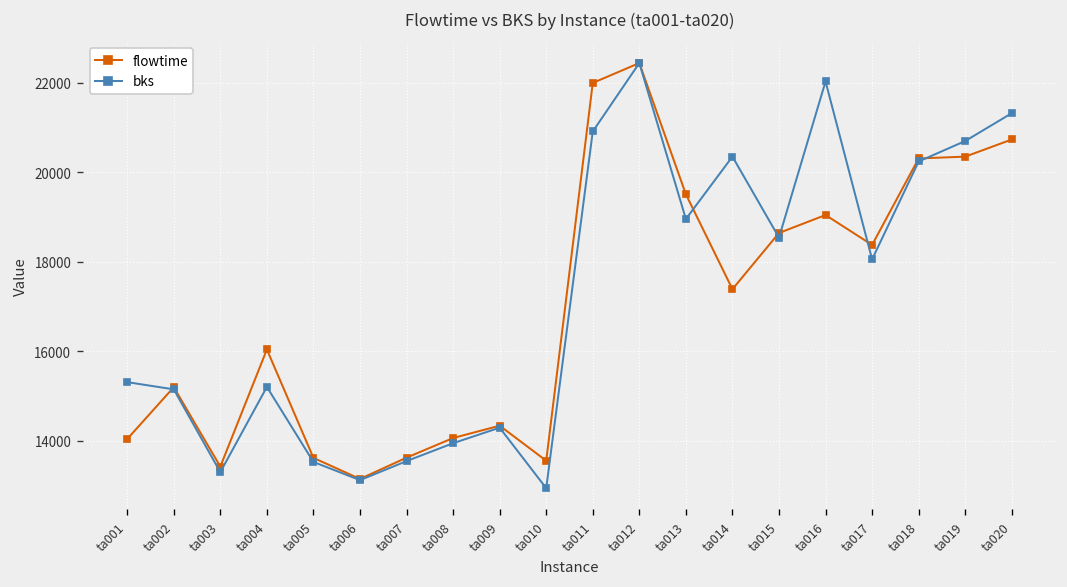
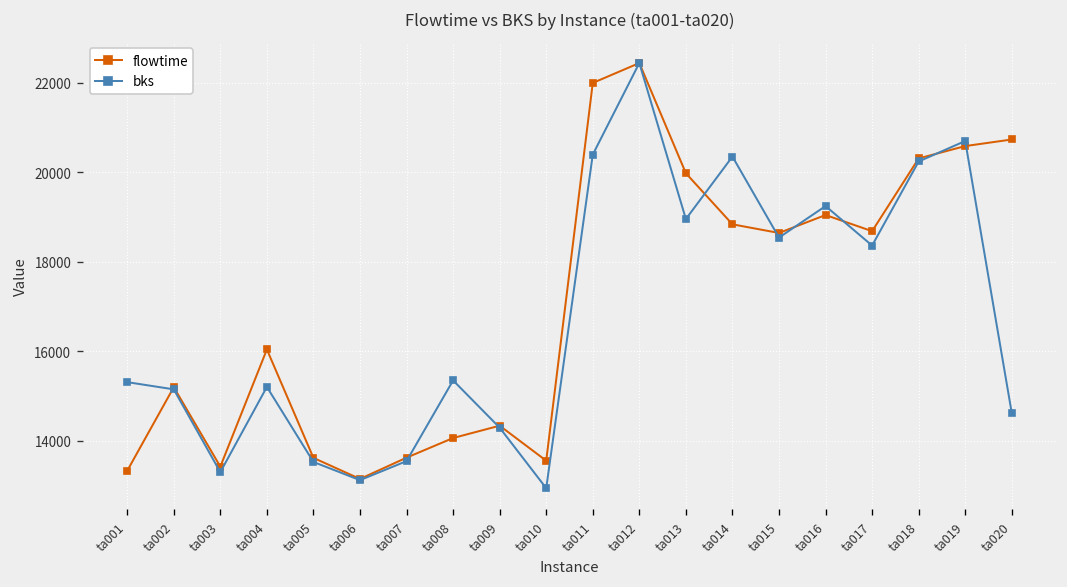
  {
    "flowtime": {
-     "ta001": 14000,
+     "ta001": 13300,
      "ta003": 13400,
      "ta004": 16000,
      "ta005": 13600,
      "ta007": 13600,
      "ta008": 14100,
      "ta010": 13600,
      "ta011": 22000,
-     "ta013": 19500,
-     "ta014": 17400,
+     "ta013": 20000,
+     "ta014": 18800,
      "ta015": 18600,
      "ta016": 19000,
-     "ta017": 18400,
-     "ta019": 20300,
+     "ta017": 18700,
+     "ta019": 20600,
      "ta020": 20700
    },
    "bks": {
      "ta001": 15300,
      "ta003": 13300,
      "ta004": 15200,
      "ta005": 13500,
      "ta007": 13500,
-     "ta008": 13900,
+     "ta008": 15400,
      "ta010": 12900,
-     "ta011": 20900,
+     "ta011": 20400,
      "ta013": 19000,
      "ta014": 20400,
      "ta015": 18500,
-     "ta016": 22000,
-     "ta017": 18100,
+     "ta016": 19200,
+     "ta017": 18400,
      "ta019": 20700,
-     "ta020": 21300
+     "ta020": 14600
    }
  }
